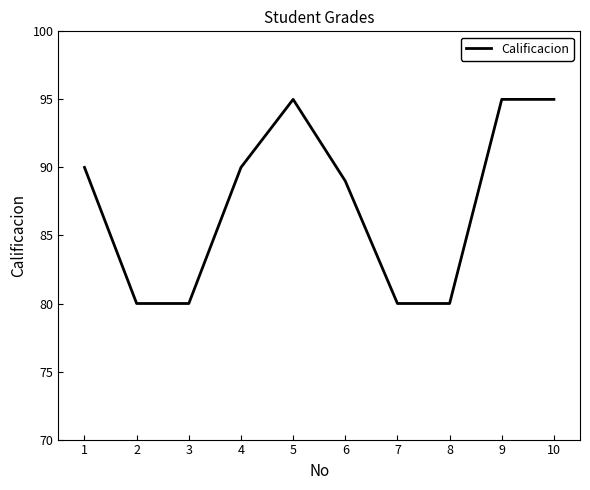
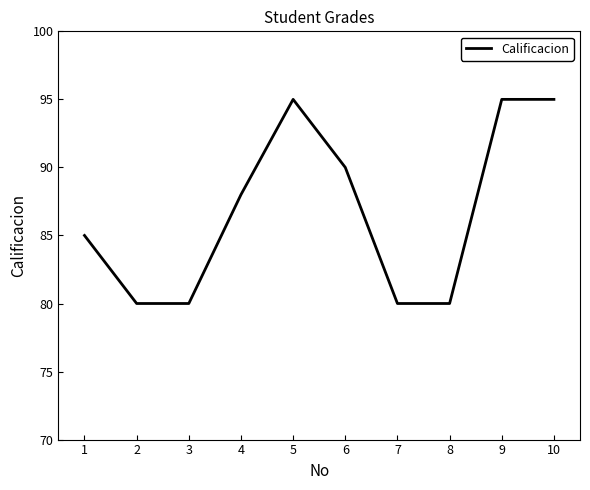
  {
-   "1": 90,
+   "1": 85,
    "2": 80,
    "3": 80,
-   "4": 90,
+   "4": 88,
    "5": 95,
-   "6": 89,
+   "6": 90,
    "7": 80,
    "8": 80,
    "9": 95,
    "10": 95
  }
